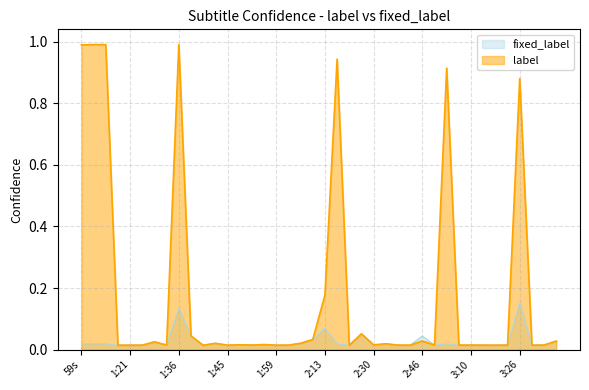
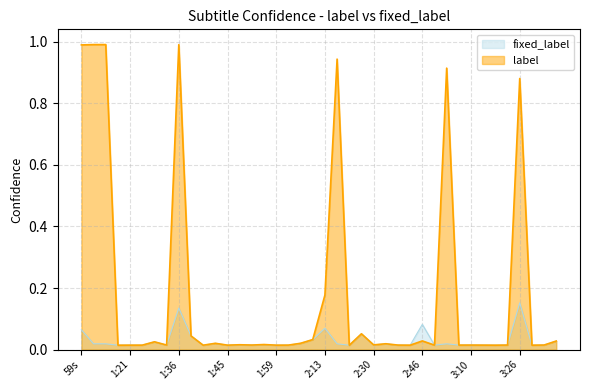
  {
    "fixed_label": {
-     "59s": 0.02,
+     "59s": 0.06,
      "1:36": 0.14,
      "2:13": 0.07,
-     "2:46": 0.04,
+     "2:46": 0.08,
      "3:26": 0.15
    },
    "label": {
      "59s": 0.99,
      "1:36": 0.99,
      "2:13": 0.18,
      "2:46": 0.03,
      "3:26": 0.88
    }
  }
